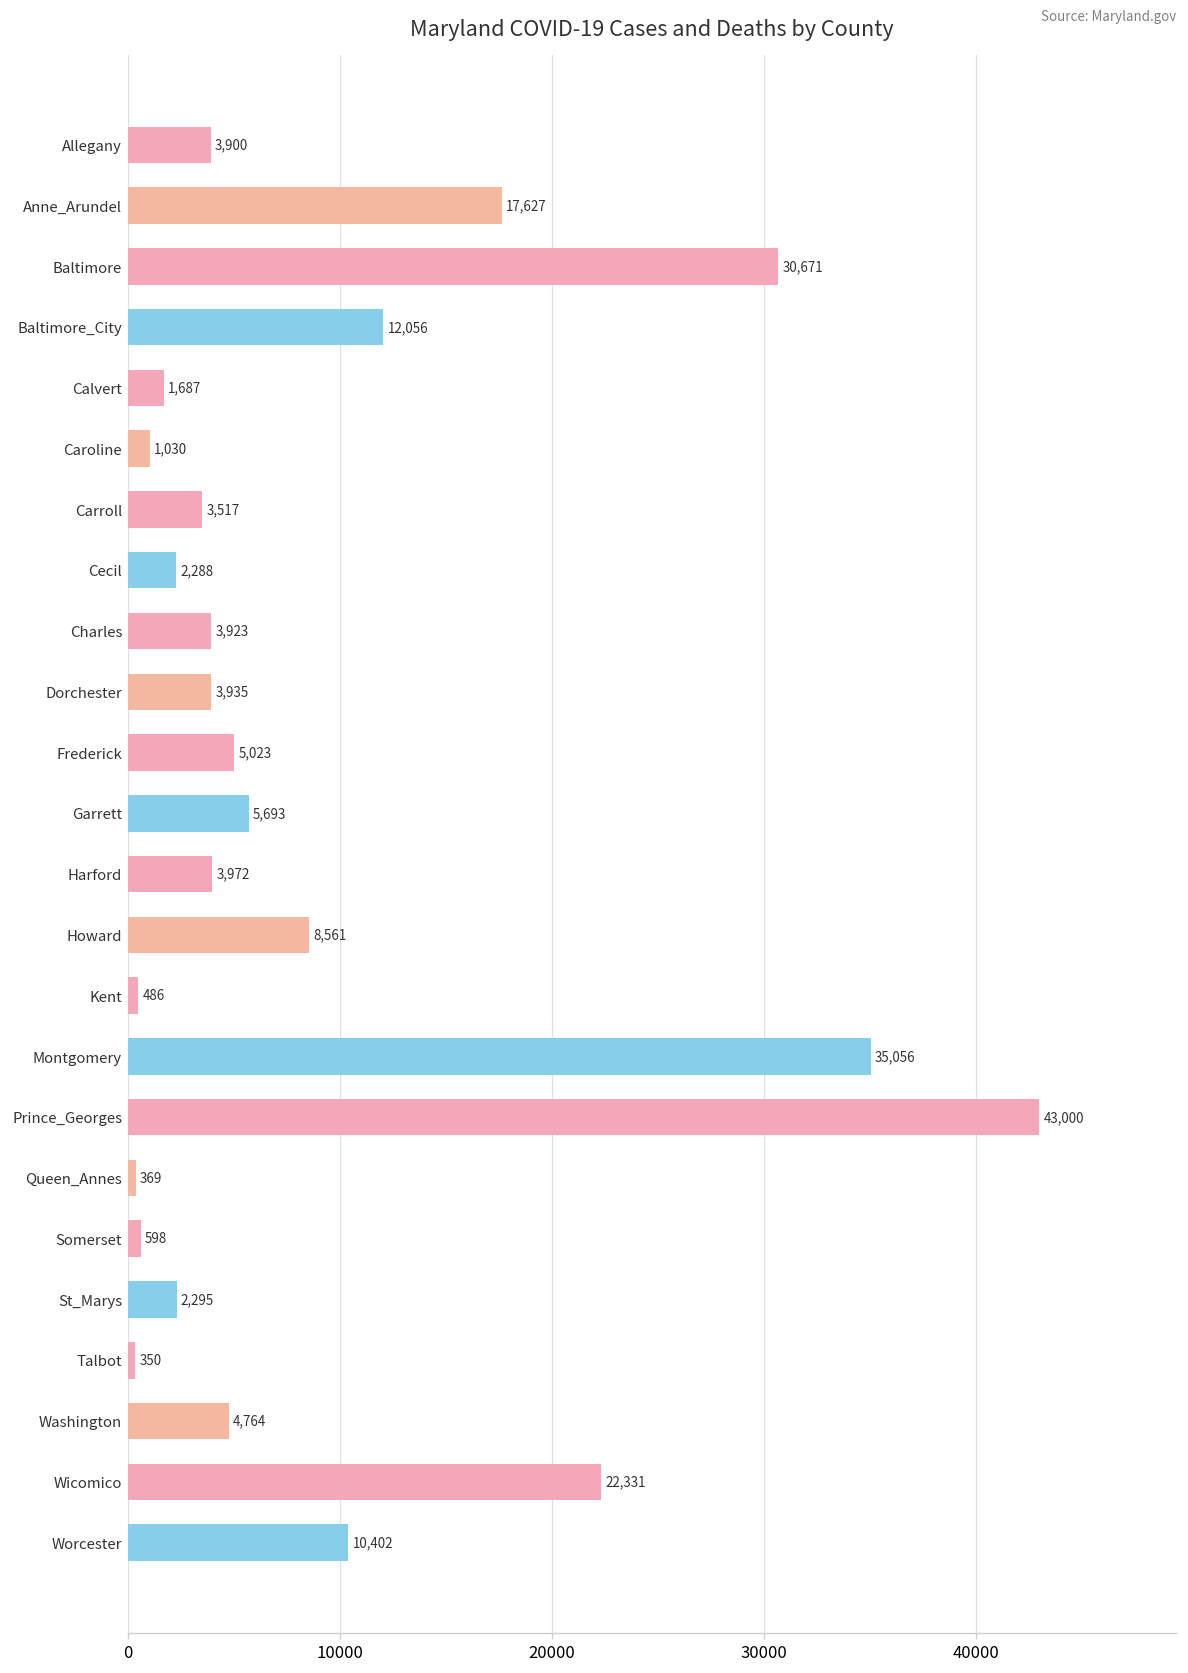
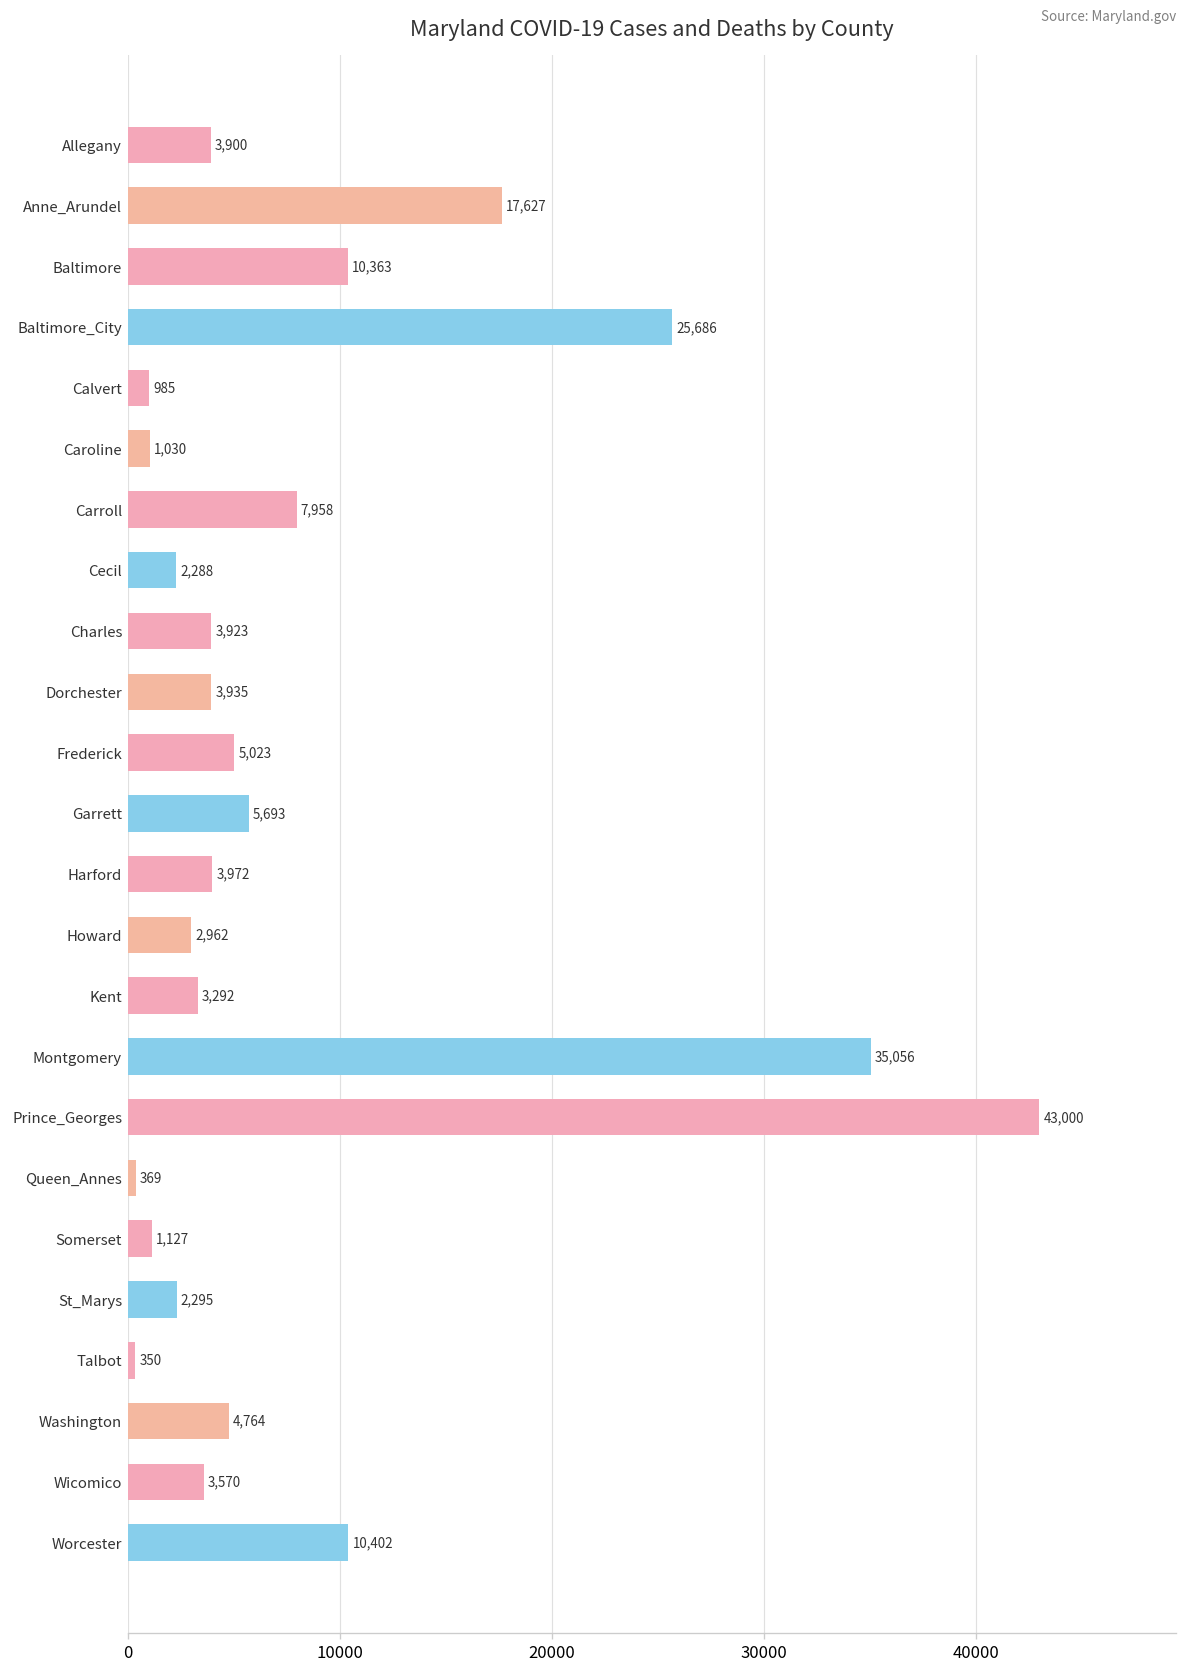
  {
    "Allegany": "3,900",
    "Anne_Arundel": "17,627",
-   "Baltimore": "30,671",
-   "Baltimore_City": "12,056",
-   "Calvert": "1,687",
+   "Baltimore": "10,363",
+   "Baltimore_City": "25,686",
+   "Calvert": "985",
    "Caroline": "1,030",
-   "Carroll": "3,517",
+   "Carroll": "7,958",
    "Cecil": "2,288",
    "Charles": "3,923",
    "Dorchester": "3,935",
    "Frederick": "5,023",
    "Garrett": "5,693",
    "Harford": "3,972",
-   "Howard": "8,561",
-   "Kent": "486",
+   "Howard": "2,962",
+   "Kent": "3,292",
    "Montgomery": "35,056",
    "Prince_Georges": "43,000",
    "Queen_Annes": "369",
-   "Somerset": "598",
+   "Somerset": "1,127",
    "St_Marys": "2,295",
    "Talbot": "350",
    "Washington": "4,764",
-   "Wicomico": "22,331",
+   "Wicomico": "3,570",
    "Worcester": "10,402"
  }
